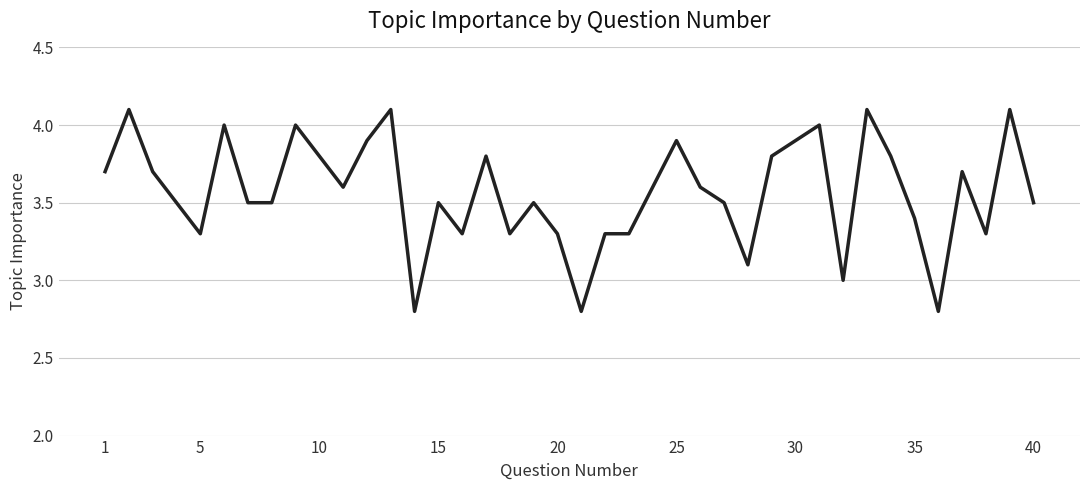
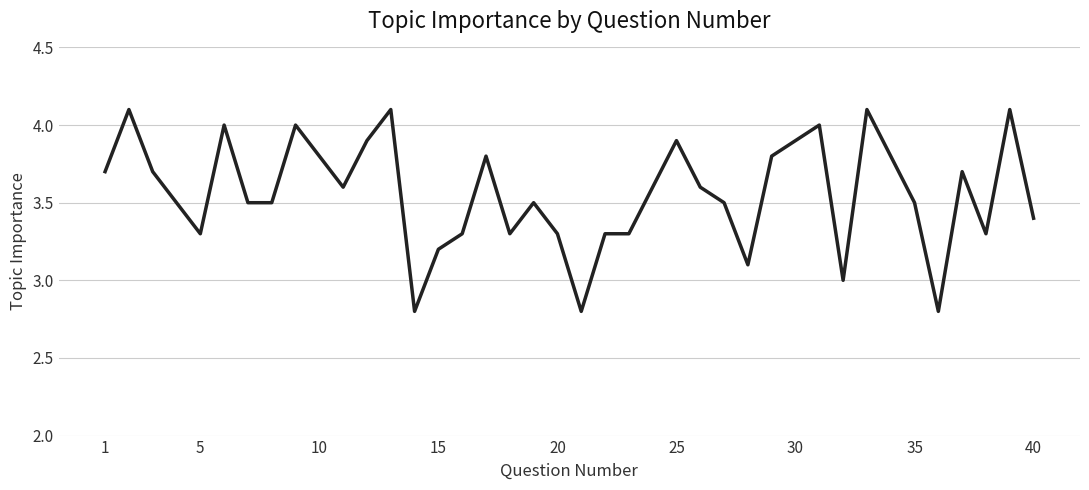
  {
    "1": 3.7,
    "5": 3.3,
    "10": 3.8,
-   "15": 3.5,
+   "15": 3.2,
    "20": 3.3,
    "25": 3.9,
    "30": 3.9,
-   "35": 3.4,
-   "40": 3.5
+   "35": 3.5,
+   "40": 3.4
  }
